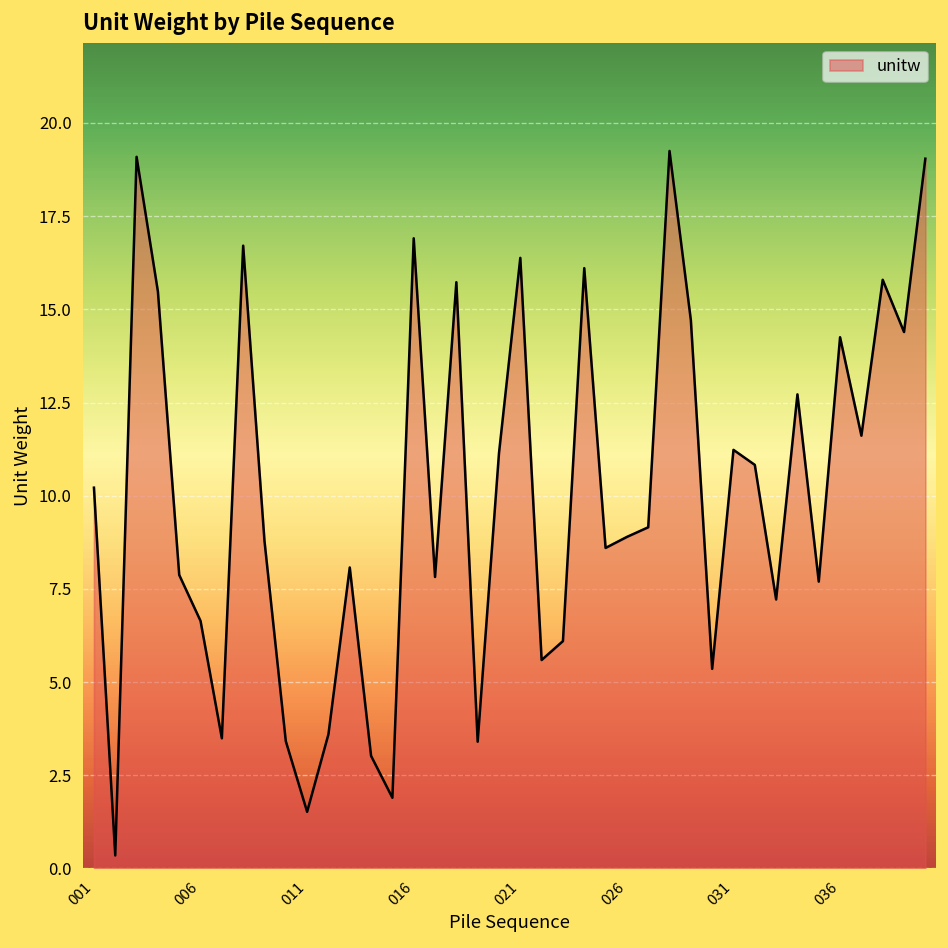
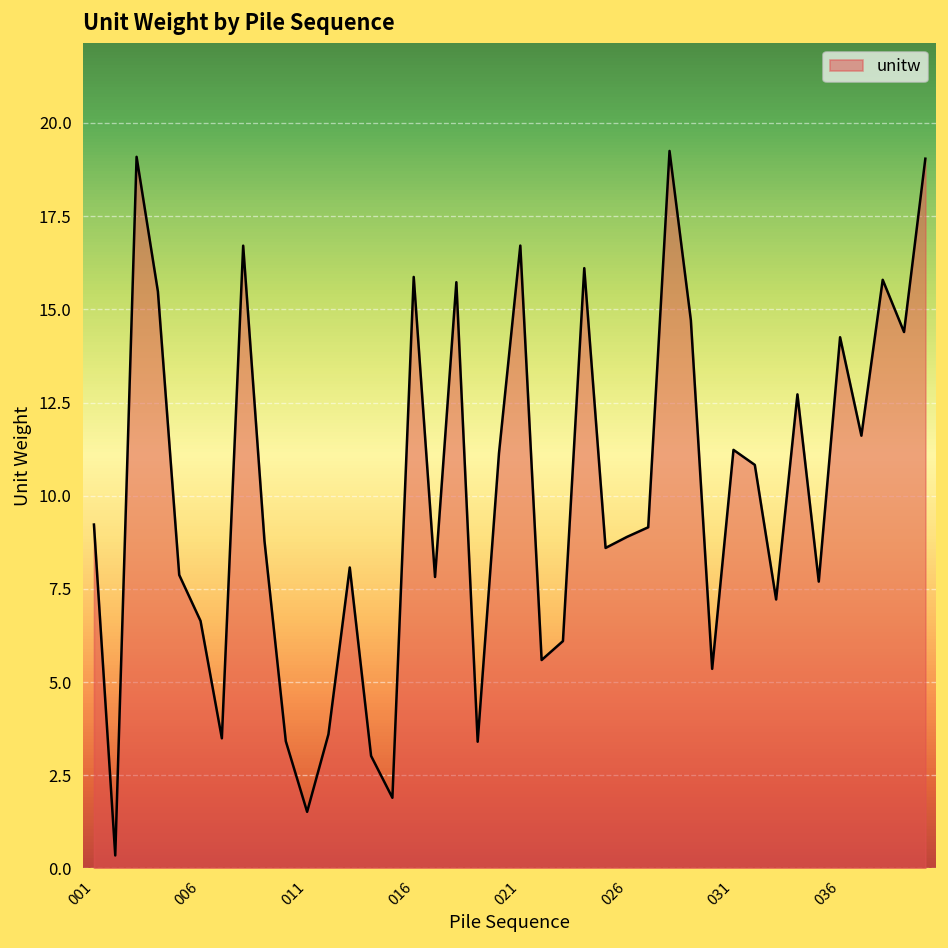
  {
-   "001": 10.2,
+   "001": 9.2,
    "006": 6.6,
    "011": 1.5,
-   "016": 16.9,
-   "021": 16.4,
+   "016": 15.9,
+   "021": 16.7,
    "026": 8.9,
    "031": 11.2,
    "036": 14.3
  }
